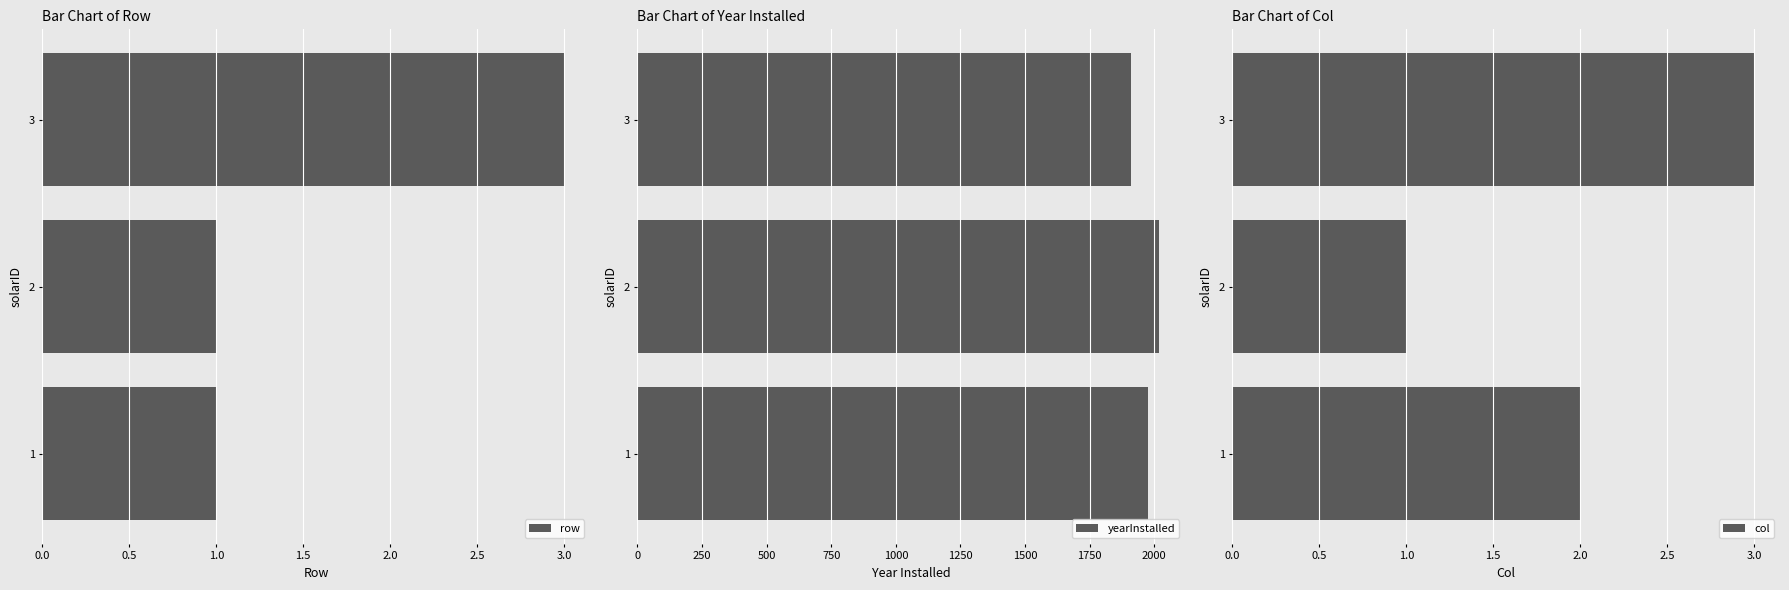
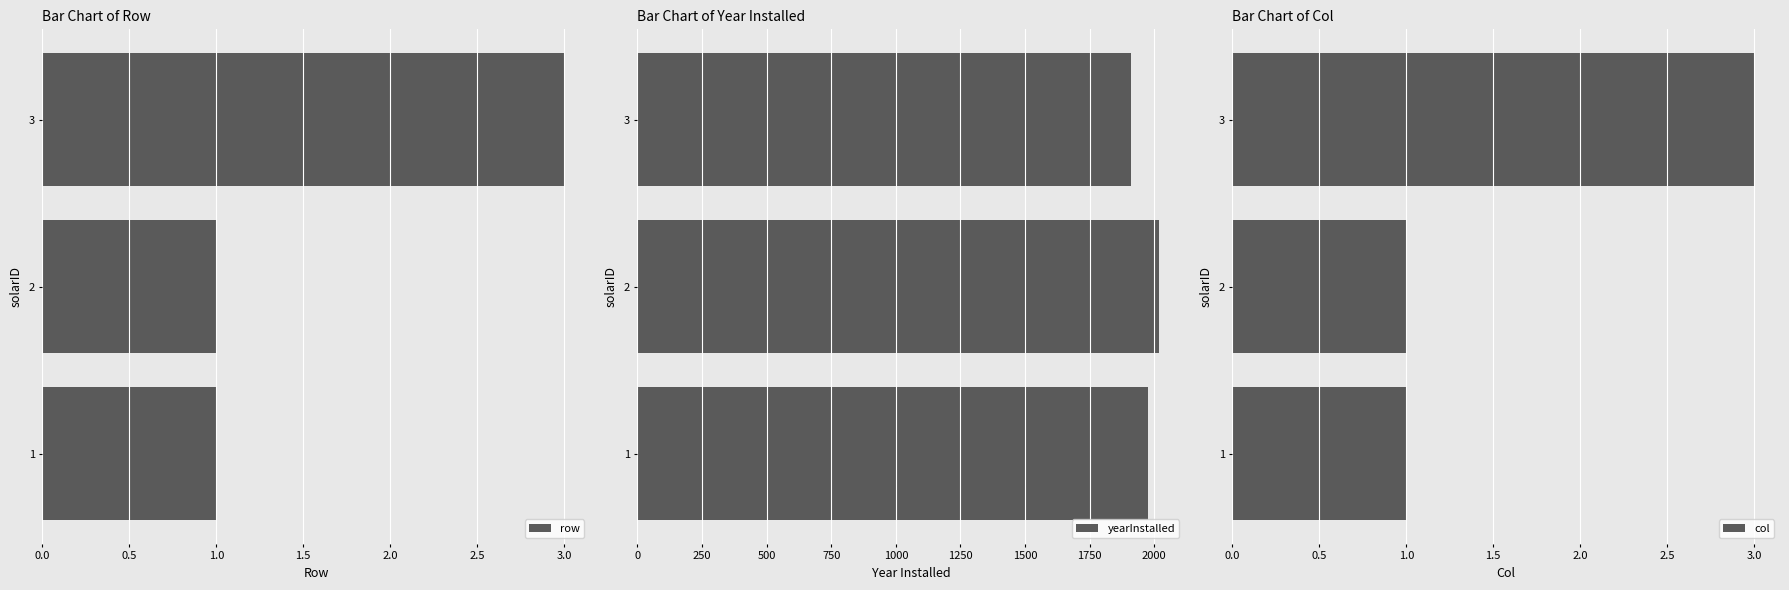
  {
    "Bar Chart of Row": {
      "3": 3.00,
      "2": 1.00,
      "1": 1.00
    },
    "Bar Chart of Year Installed": {
      "3": 1910,
      "2": 2020,
      "1": 1970
    },
    "Bar Chart of Col": {
      "3": 3,
      "2": 1,
-     "1": 2
+     "1": 1
    }
  }
